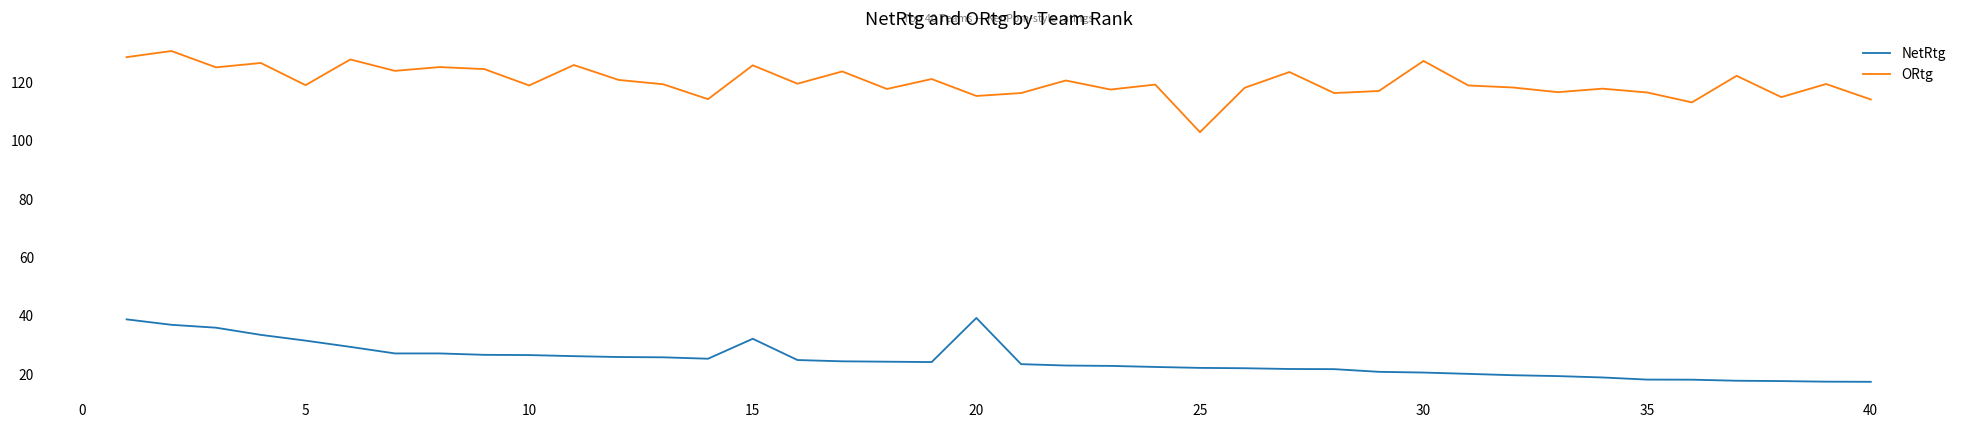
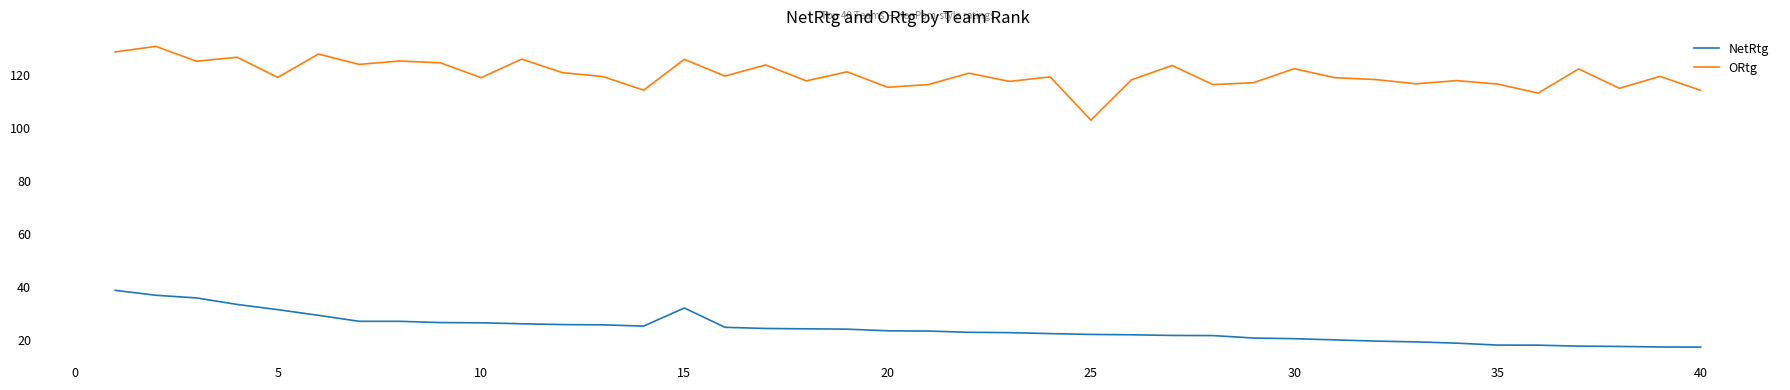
  {
    "NetRtg": {
      "5": 32,
      "10": 27,
      "15": 32,
-     "20": 39,
+     "20": 24,
      "25": 22,
      "30": 21,
      "35": 18,
      "40": 17
    },
    "ORtg": {
      "5": 119,
      "10": 119,
      "15": 126,
      "20": 115,
      "25": 103,
-     "30": 127,
+     "30": 122,
      "35": 117,
      "40": 114
    }
  }
